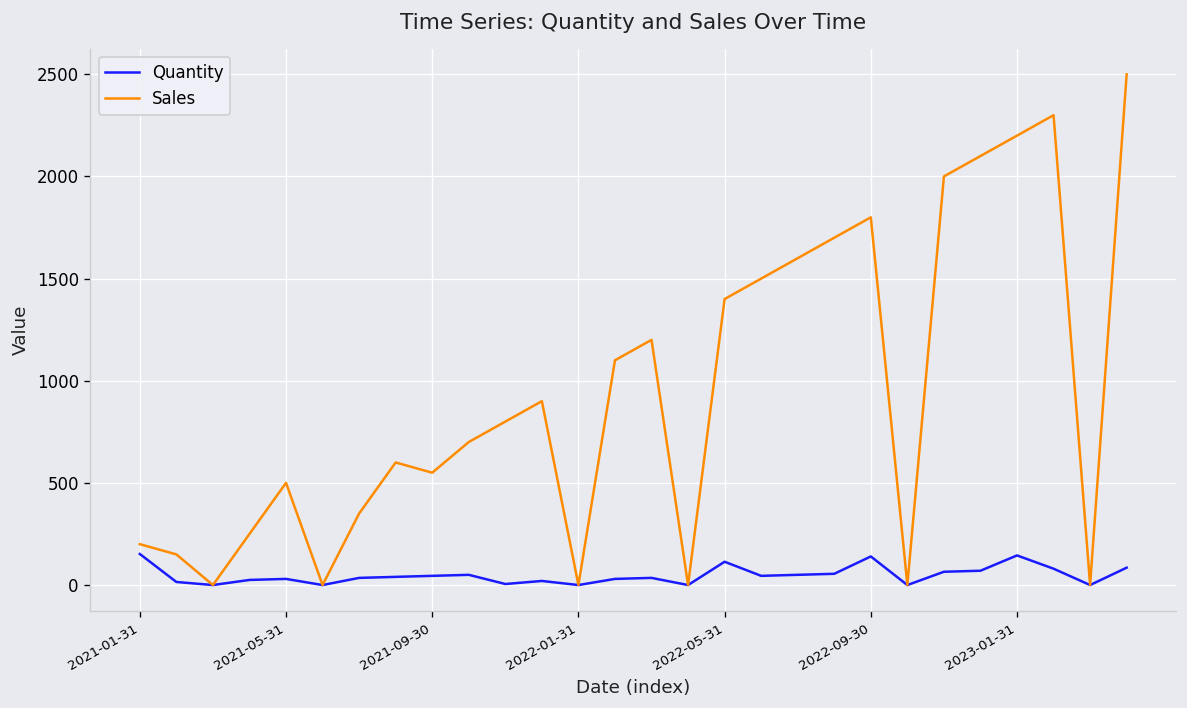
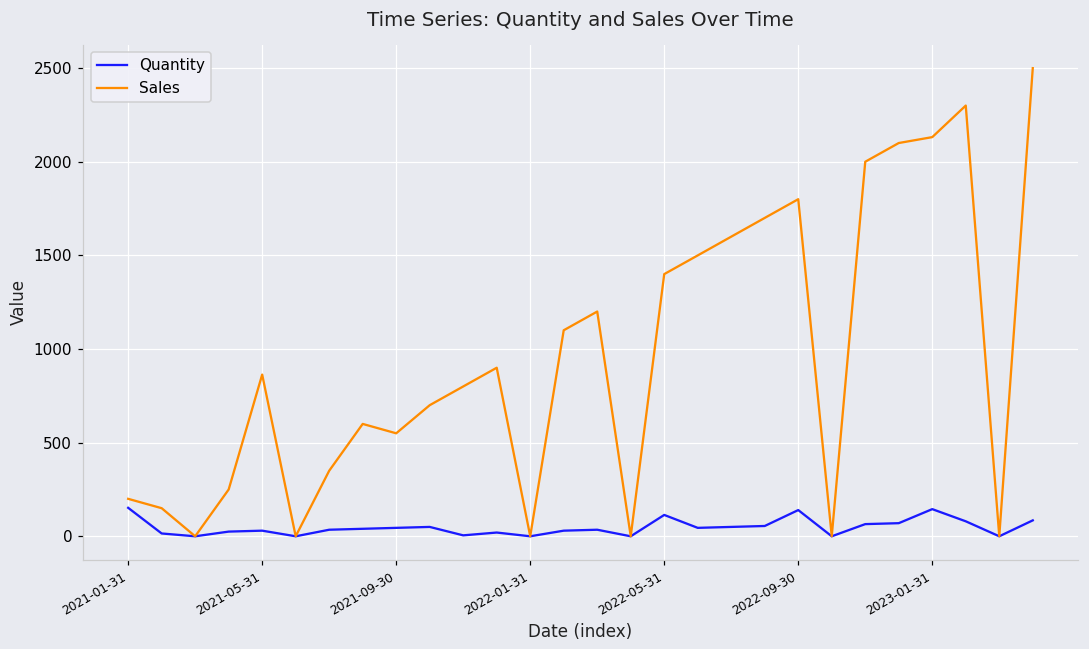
  {
    "Quantity": {
      "2021-01-31": 150,
      "2021-05-31": 30,
      "2021-09-30": 50,
      "2022-05-31": 110,
      "2022-09-30": 140,
      "2023-01-31": 150
    },
    "Sales": {
      "2021-01-31": 200,
-     "2021-05-31": 500,
+     "2021-05-31": 860,
      "2021-09-30": 550,
      "2022-05-31": 1400,
      "2022-09-30": 1800,
-     "2023-01-31": 2200
+     "2023-01-31": 2130
    }
  }
